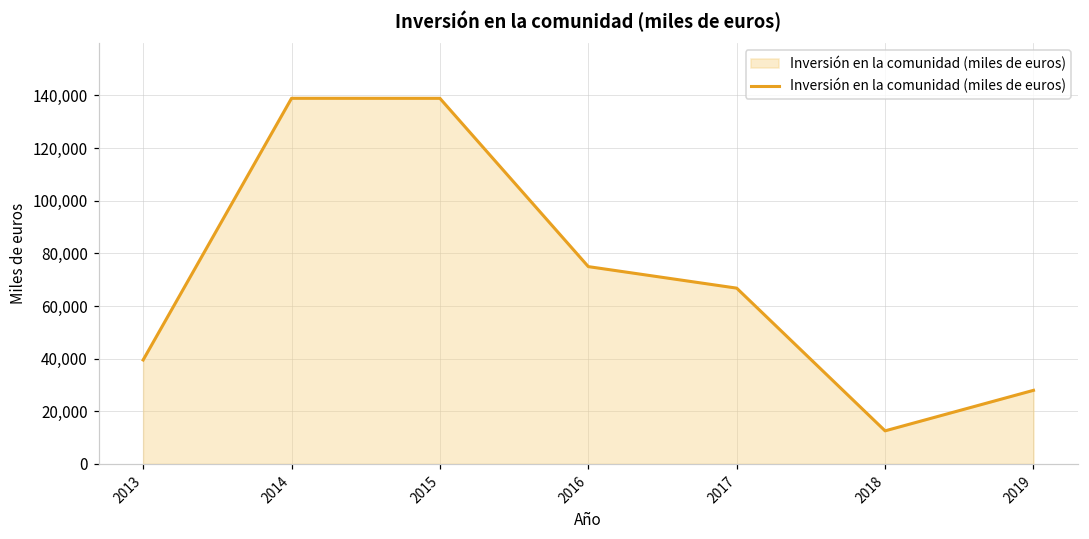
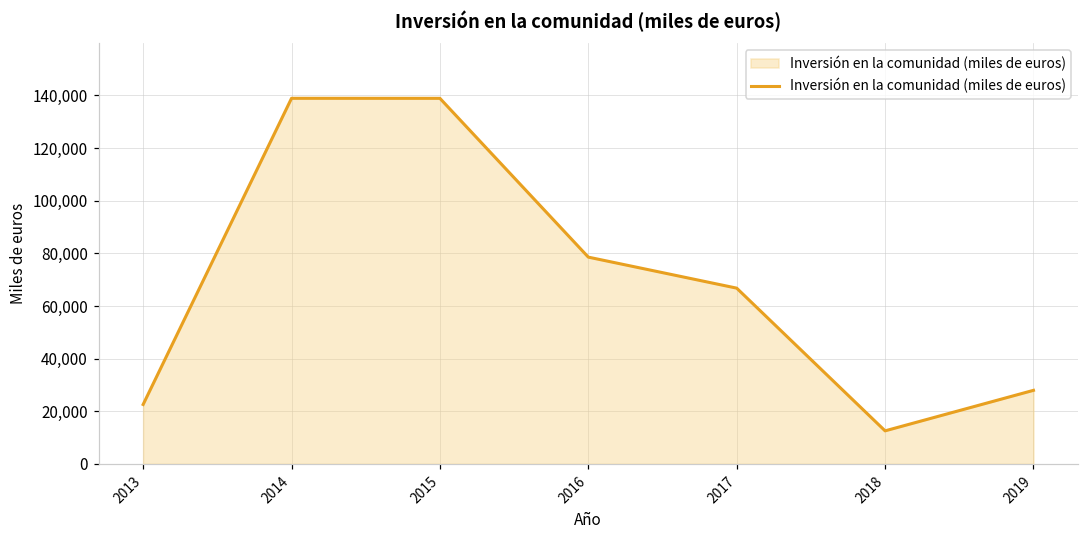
  {
-   "2013": "39,000",
+   "2013": "23,000",
    "2014": "139,000",
    "2015": "139,000",
-   "2016": "75,000",
+   "2016": "79,000",
    "2017": "67,000",
    "2018": "13,000",
    "2019": "28,000"
  }
